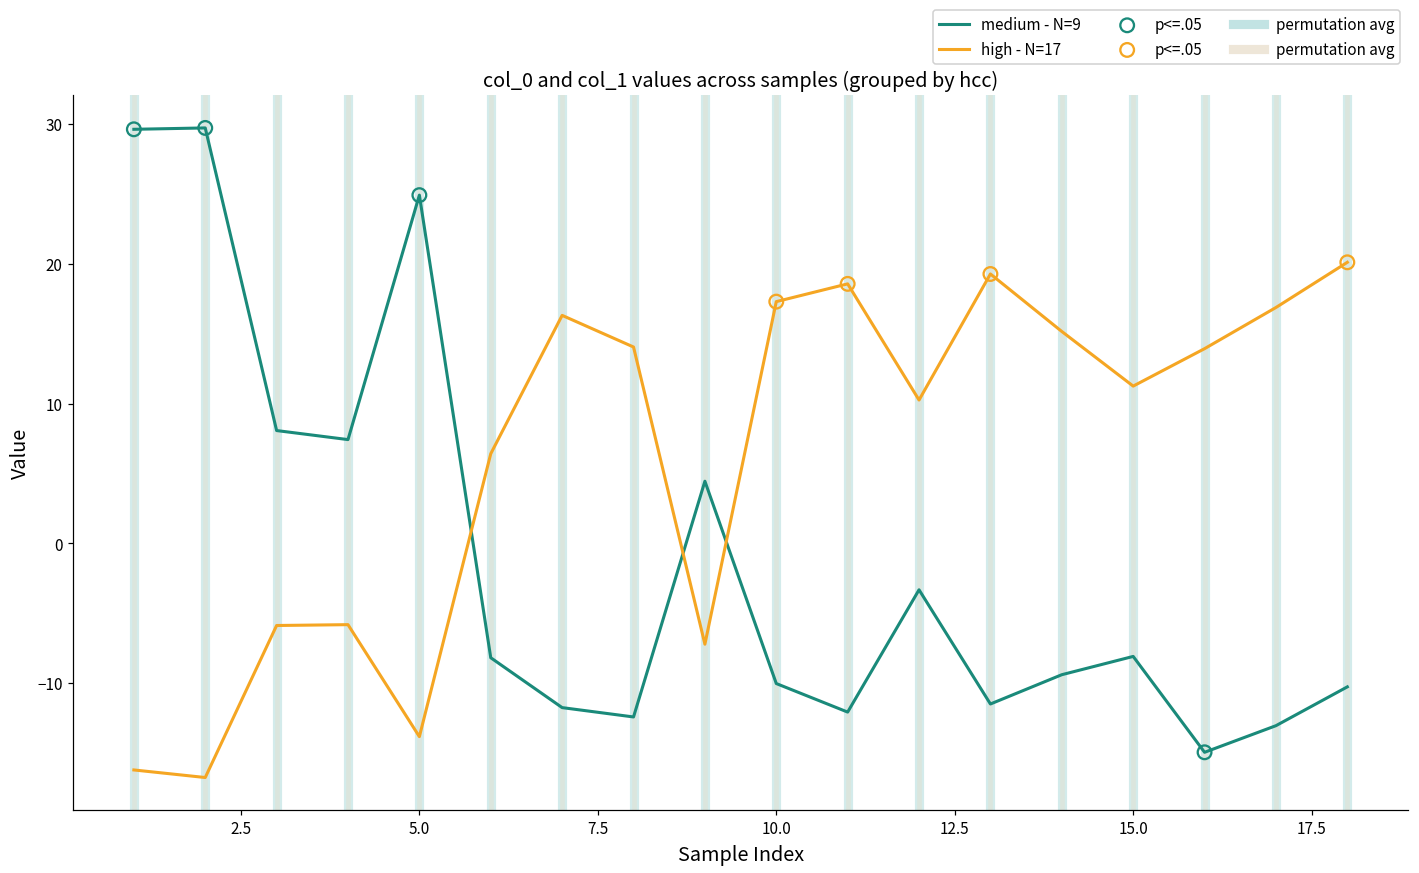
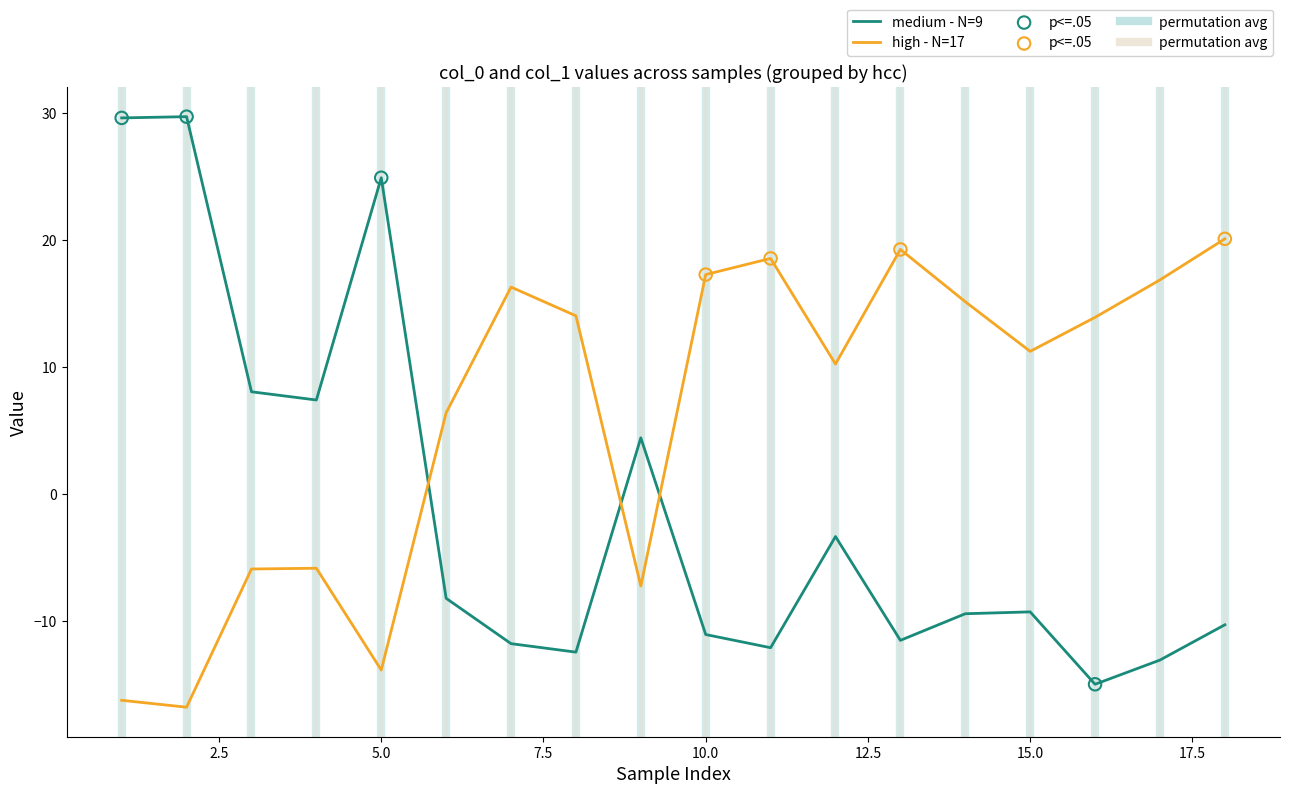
  {
    "medium - N=9": {
-     "10.0": -10.0,
-     "15.0": -8.1
+     "10.0": -11.0,
+     "15.0": -9.3
    },
    "high - N=17": {
      "5.0": -13.8,
      "15.0": 11.2
    }
  }
